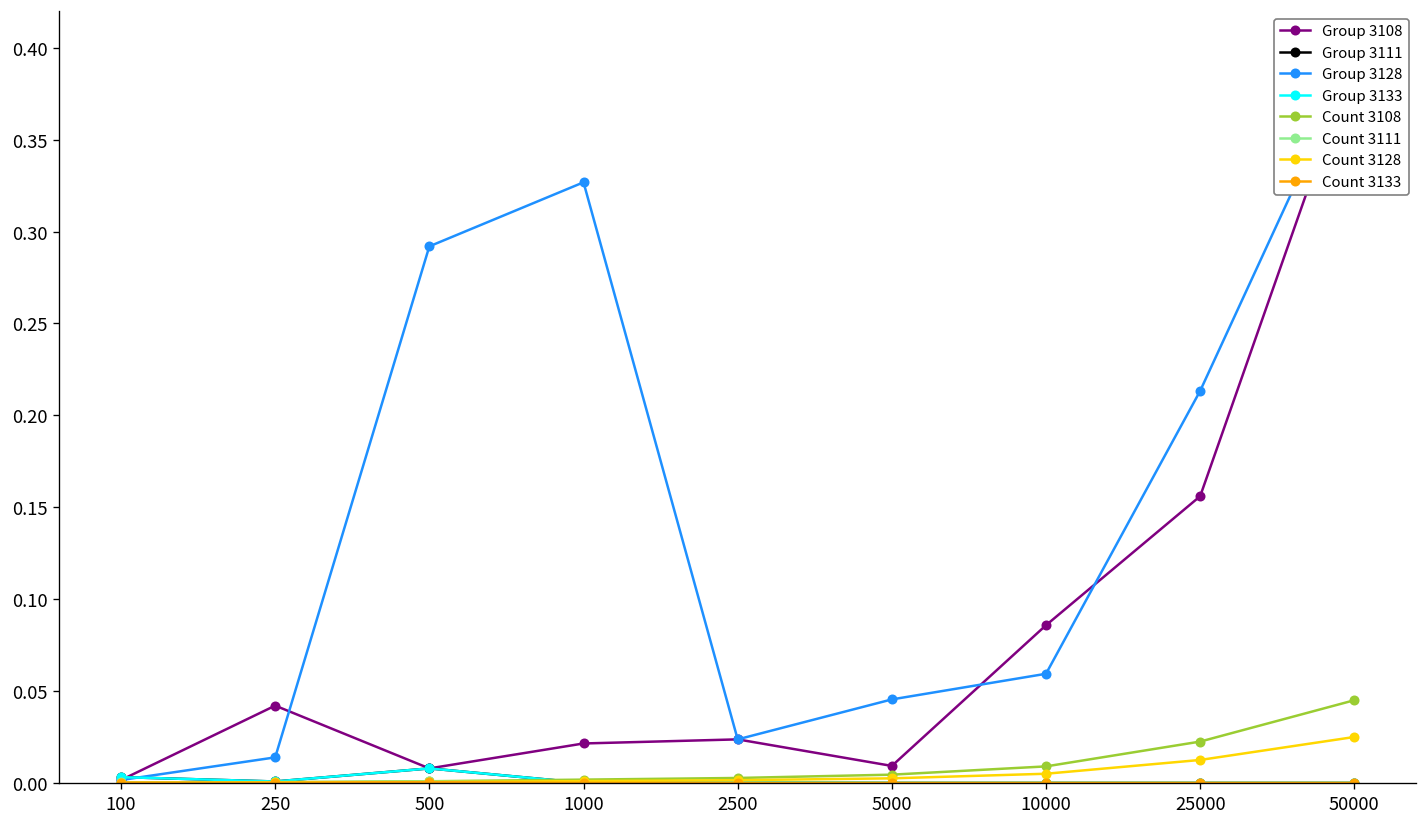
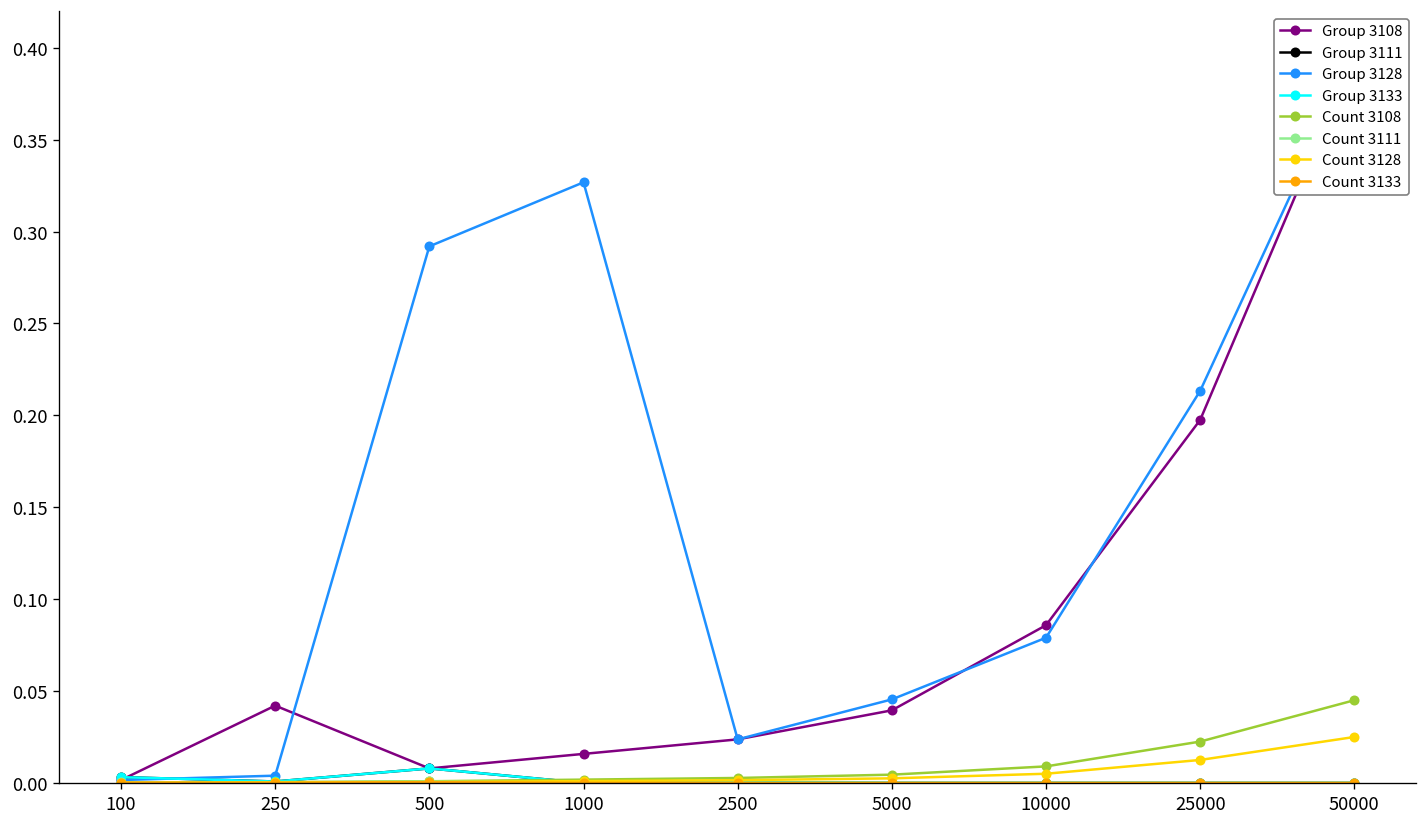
  {
    "Group 3108": {
      "250": 0.042,
-     "1000": 0.021,
-     "5000": 0.009,
+     "1000": 0.016,
+     "5000": 0.040,
      "10000": 0.086,
-     "25000": 0.156
+     "25000": 0.198
    },
    "Group 3128": {
-     "250": 0.014,
+     "250": 0.004,
      "500": 0.292,
      "1000": 0.327,
      "5000": 0.045,
-     "10000": 0.059,
+     "10000": 0.079,
      "25000": 0.213
    },
    "Count 3108": {
      "5000": 0.005,
      "10000": 0.009,
      "25000": 0.023,
      "50000": 0.045
    }
  }
